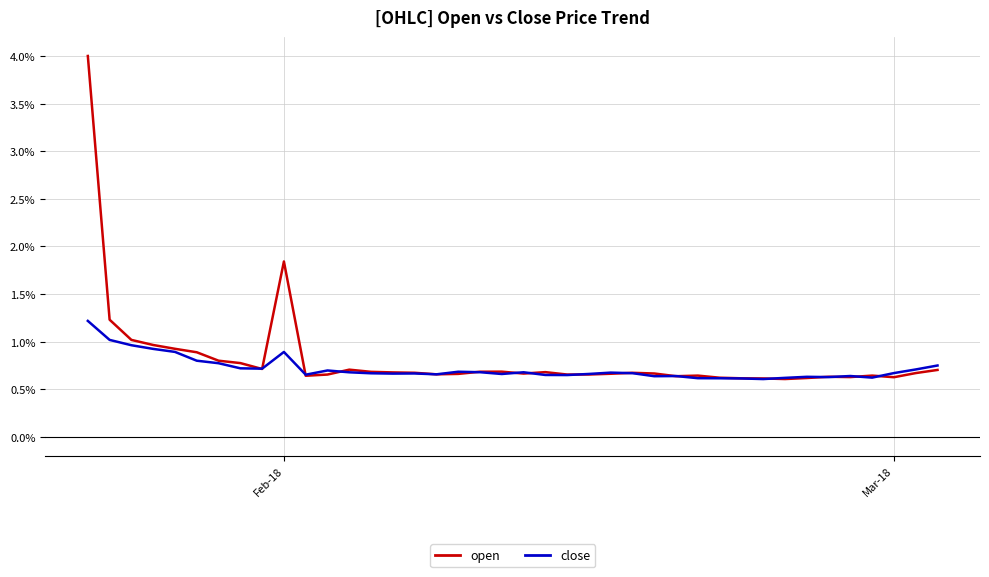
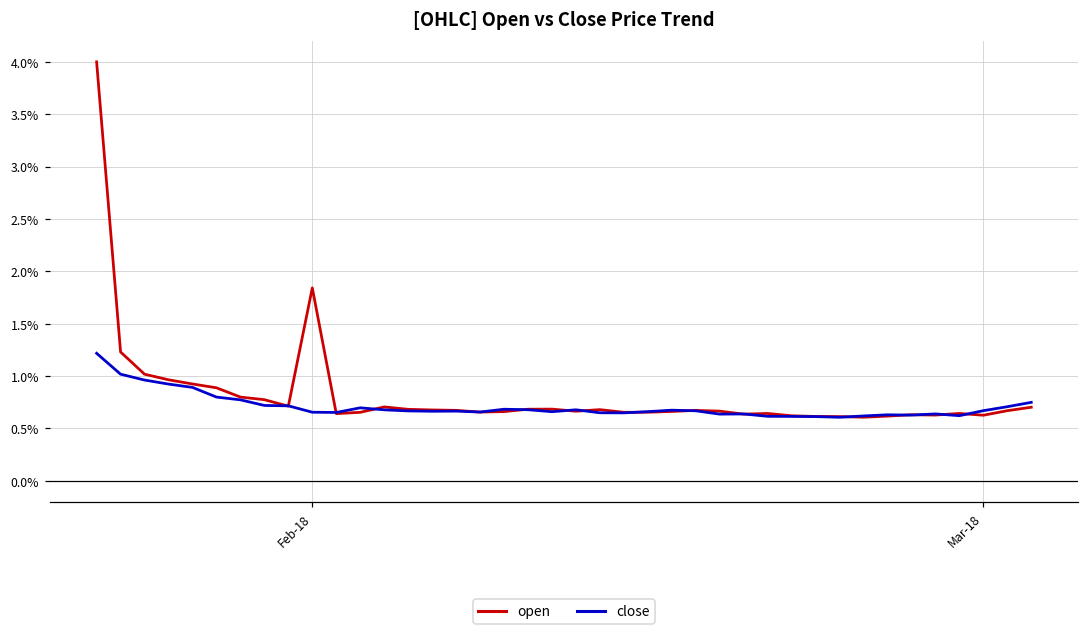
  {
    "open": {
      "Feb-18": "1.8%",
      "Mar-18": "0.6%"
    },
    "close": {
-     "Feb-18": "0.9%",
+     "Feb-18": "0.7%",
      "Mar-18": "0.7%"
    }
  }
